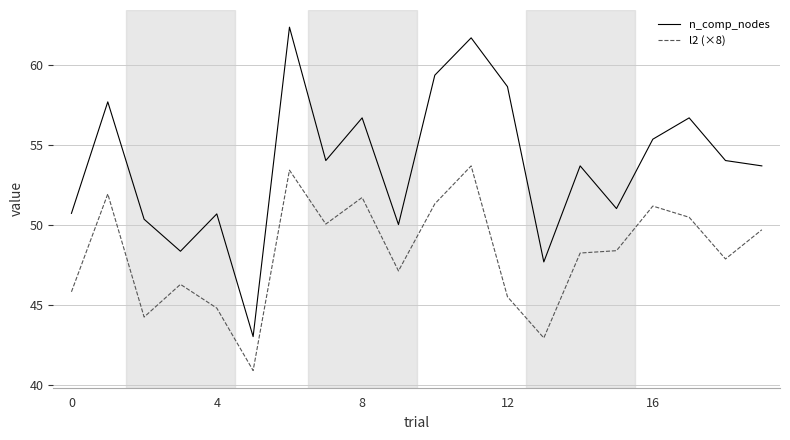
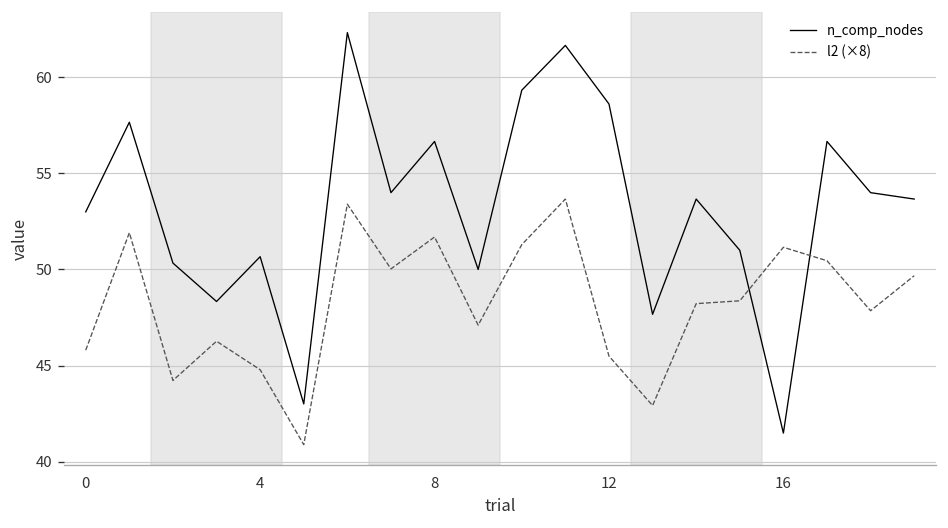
  {
    "n_comp_nodes": {
-     "0": 50.7,
+     "0": 53.0,
      "4": 50.7,
      "8": 56.7,
      "12": 58.6,
-     "16": 55.3
+     "16": 41.5
    },
    "l2 (×8)": {
      "0": 45.8,
      "4": 44.8,
      "8": 51.7,
      "12": 45.5,
      "16": 51.2
    }
  }
